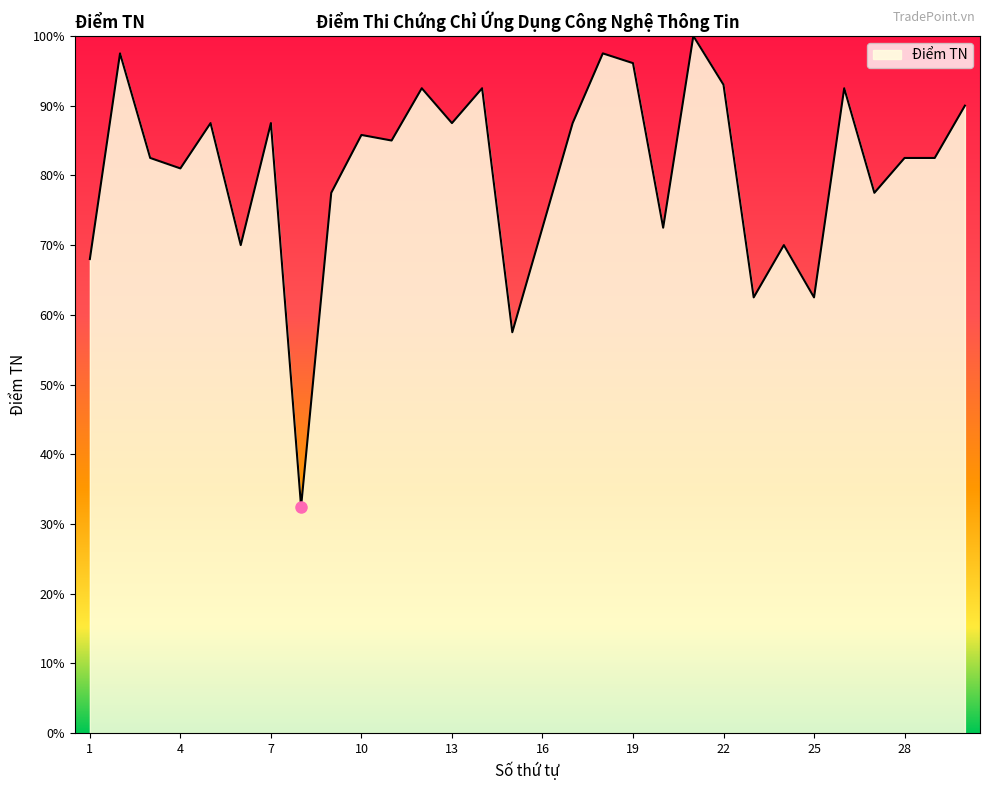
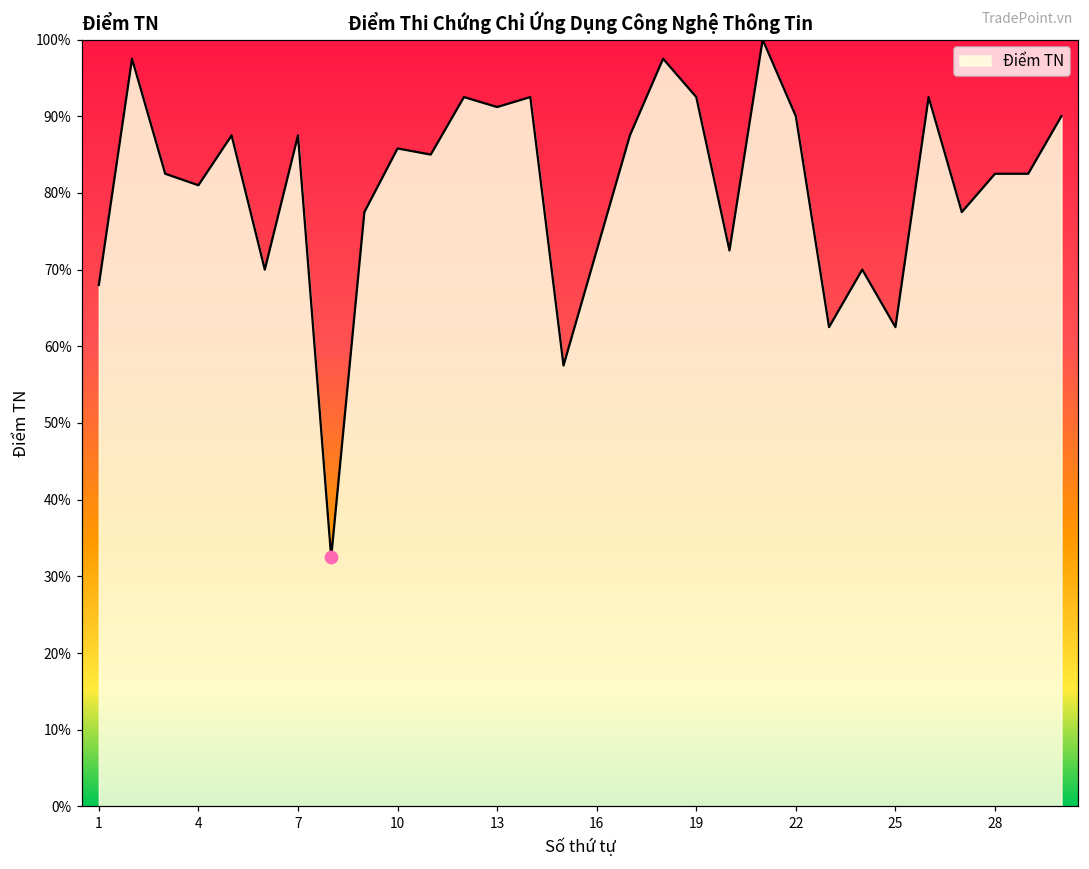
  {
    "Điểm TN": {
      "1": "68%",
      "4": "81%",
      "7": "88%",
      "10": "86%",
-     "13": "88%",
+     "13": "91%",
      "16": "73%",
-     "19": "96%",
-     "22": "93%",
+     "19": "93%",
+     "22": "90%",
      "25": "63%",
      "28": "83%"
    }
  }
